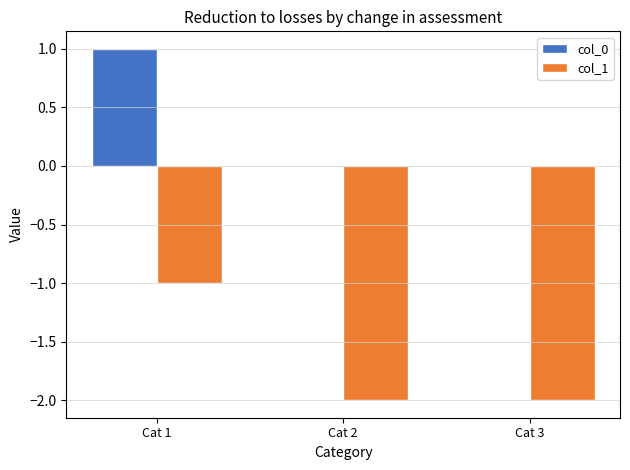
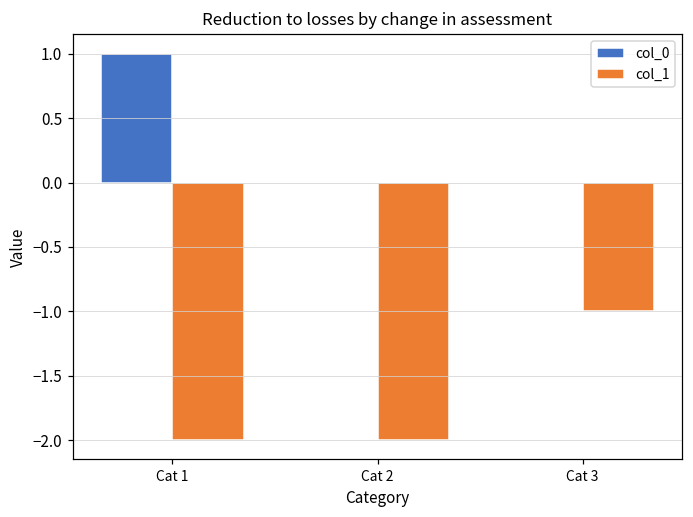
  {
    "col_0": {
      "Cat 1": 1,
      "Cat 2": 0,
      "Cat 3": 0
    },
    "col_1": {
-     "Cat 1": -1,
+     "Cat 1": -2,
      "Cat 2": -2,
-     "Cat 3": -2
+     "Cat 3": -1
    }
  }
